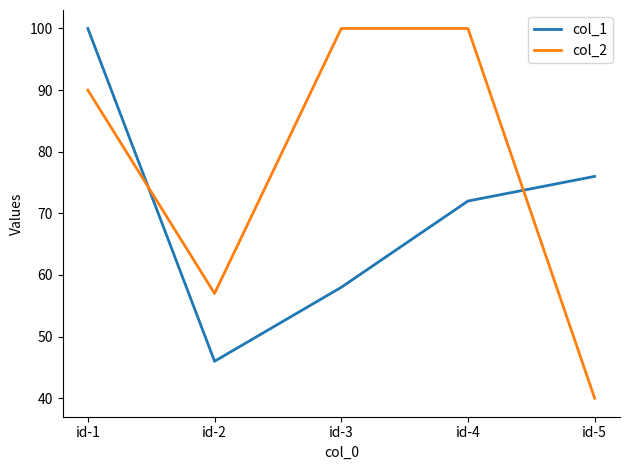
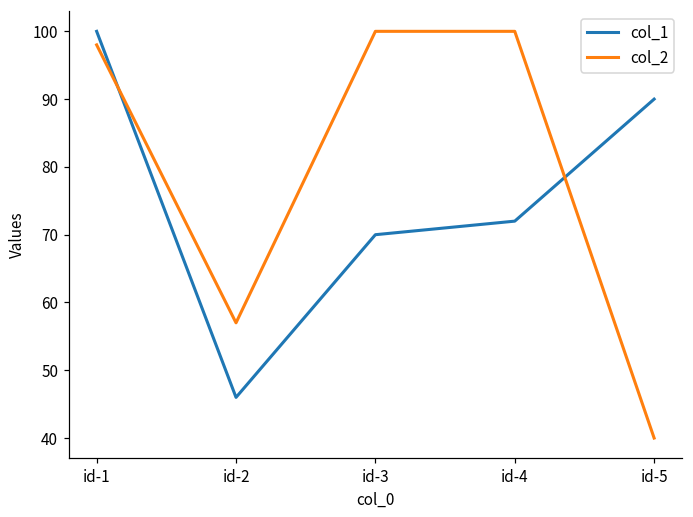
  {
    "col_1": {
      "id-1": 100,
      "id-2": 46,
-     "id-3": 58,
+     "id-3": 70,
      "id-4": 72,
-     "id-5": 76
+     "id-5": 90
    },
    "col_2": {
-     "id-1": 90,
+     "id-1": 98,
      "id-2": 57,
      "id-3": 100,
      "id-4": 100,
      "id-5": 40
    }
  }
